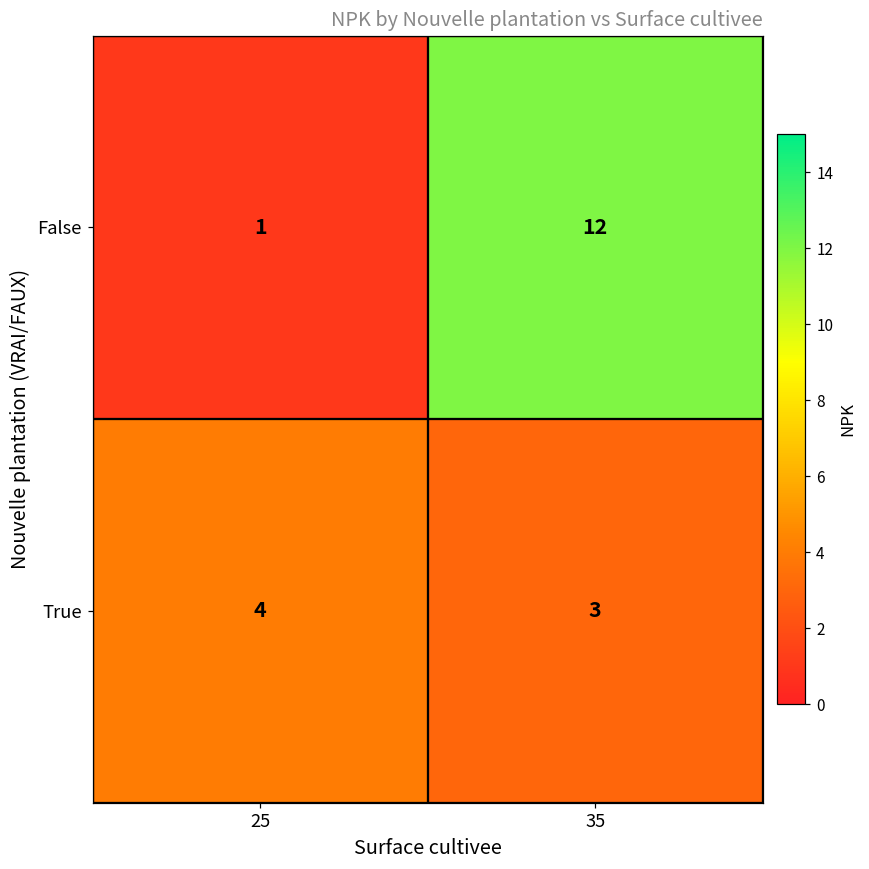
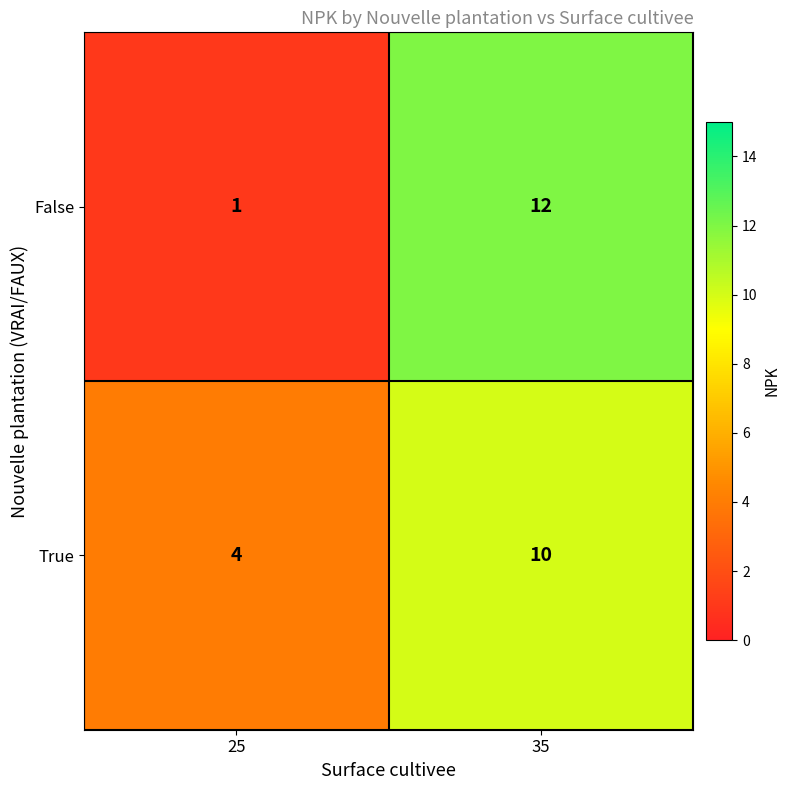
  {
    "False": {
      "25": 1,
      "35": 12
    },
    "True": {
      "25": 4,
-     "35": 3
+     "35": 10
    }
  }
